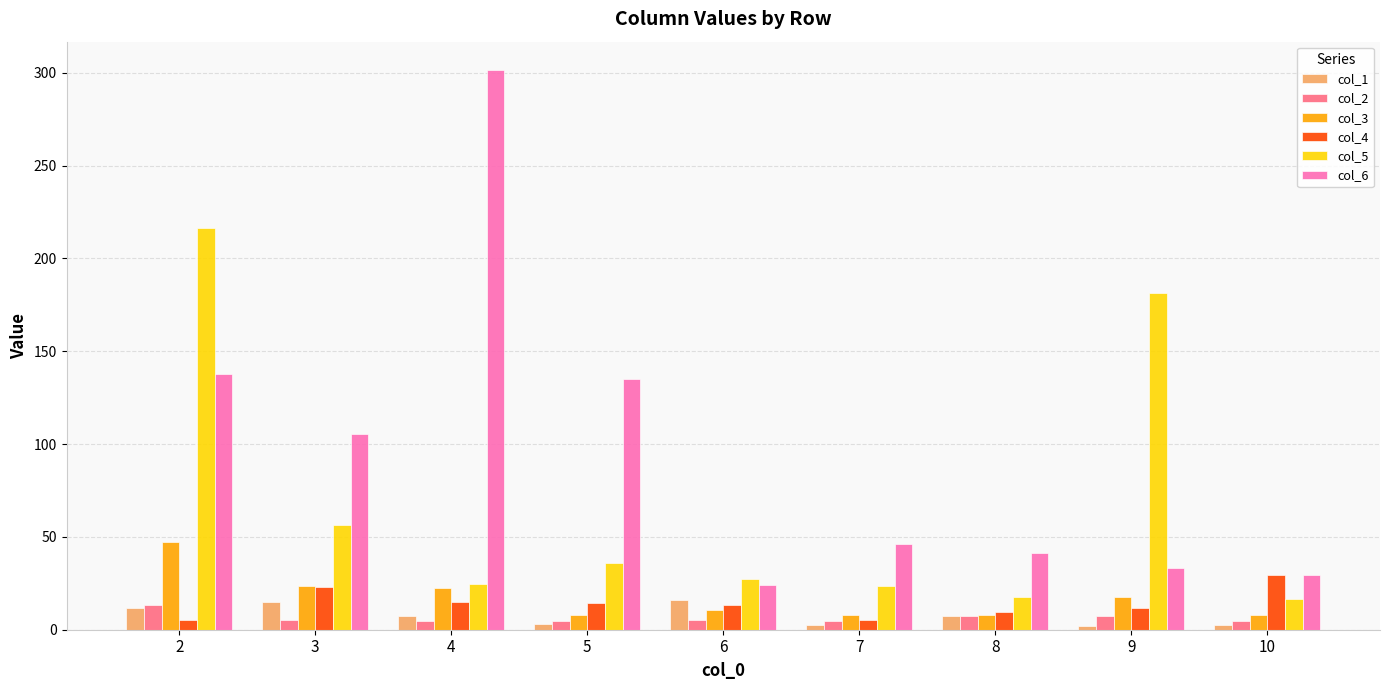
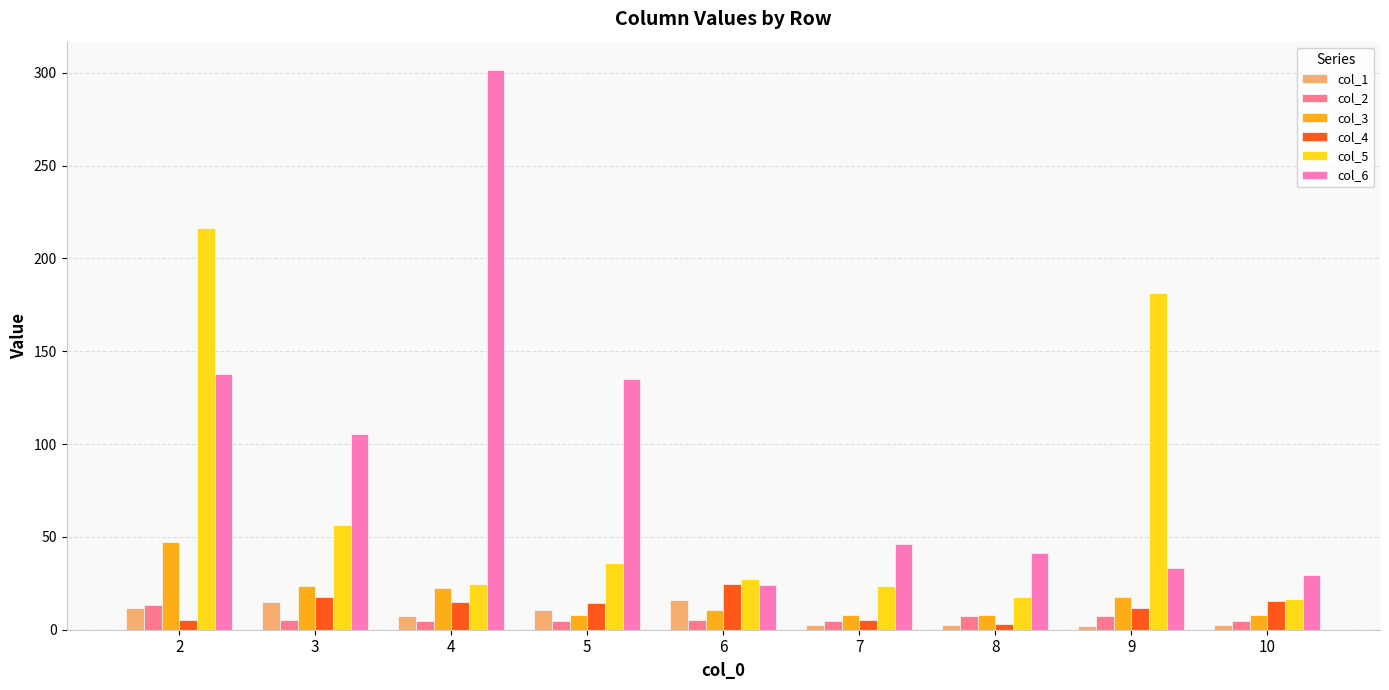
  {
    "col_1": {
      "2": 12,
      "3": 15,
      "4": 7,
-     "5": 3,
+     "5": 11,
      "6": 16,
      "7": 2,
-     "8": 7,
+     "8": 3,
      "9": 2,
      "10": 2
    },
    "col_4": {
      "2": 5,
-     "3": 23,
+     "3": 18,
      "4": 15,
      "5": 14,
-     "6": 13,
+     "6": 25,
      "7": 5,
-     "8": 9,
+     "8": 3,
      "9": 12,
-     "10": 29
+     "10": 15
    }
  }
